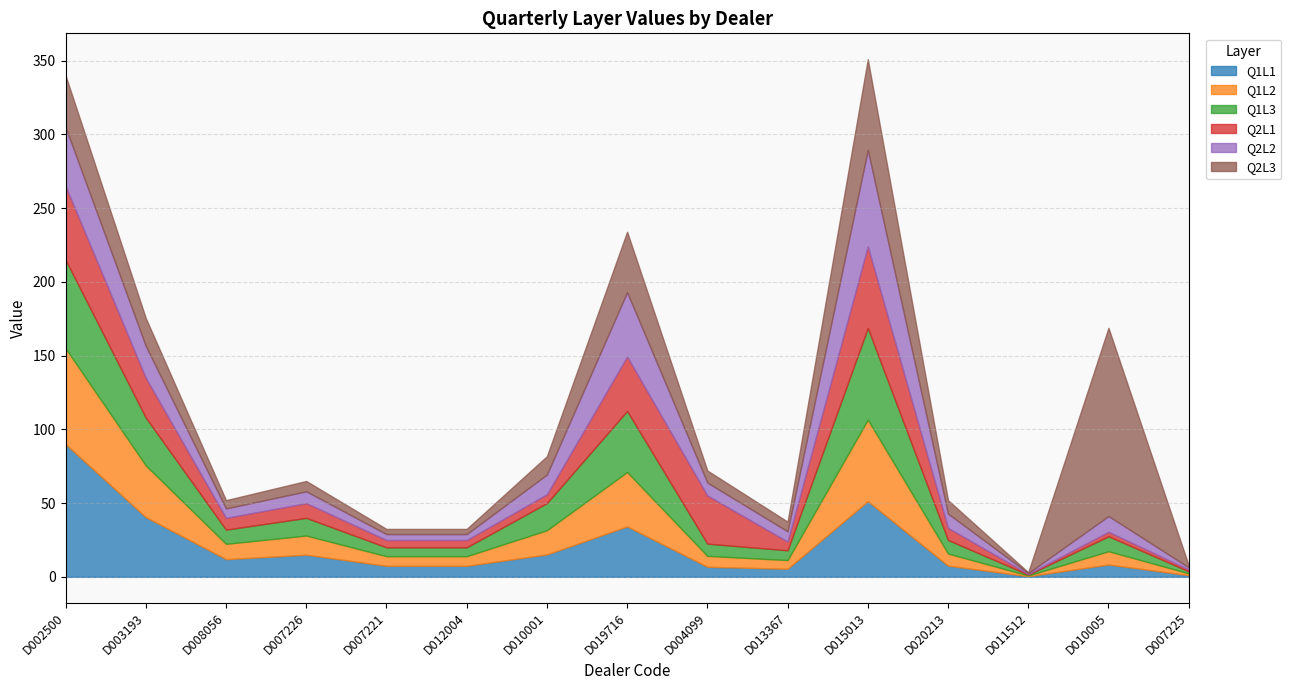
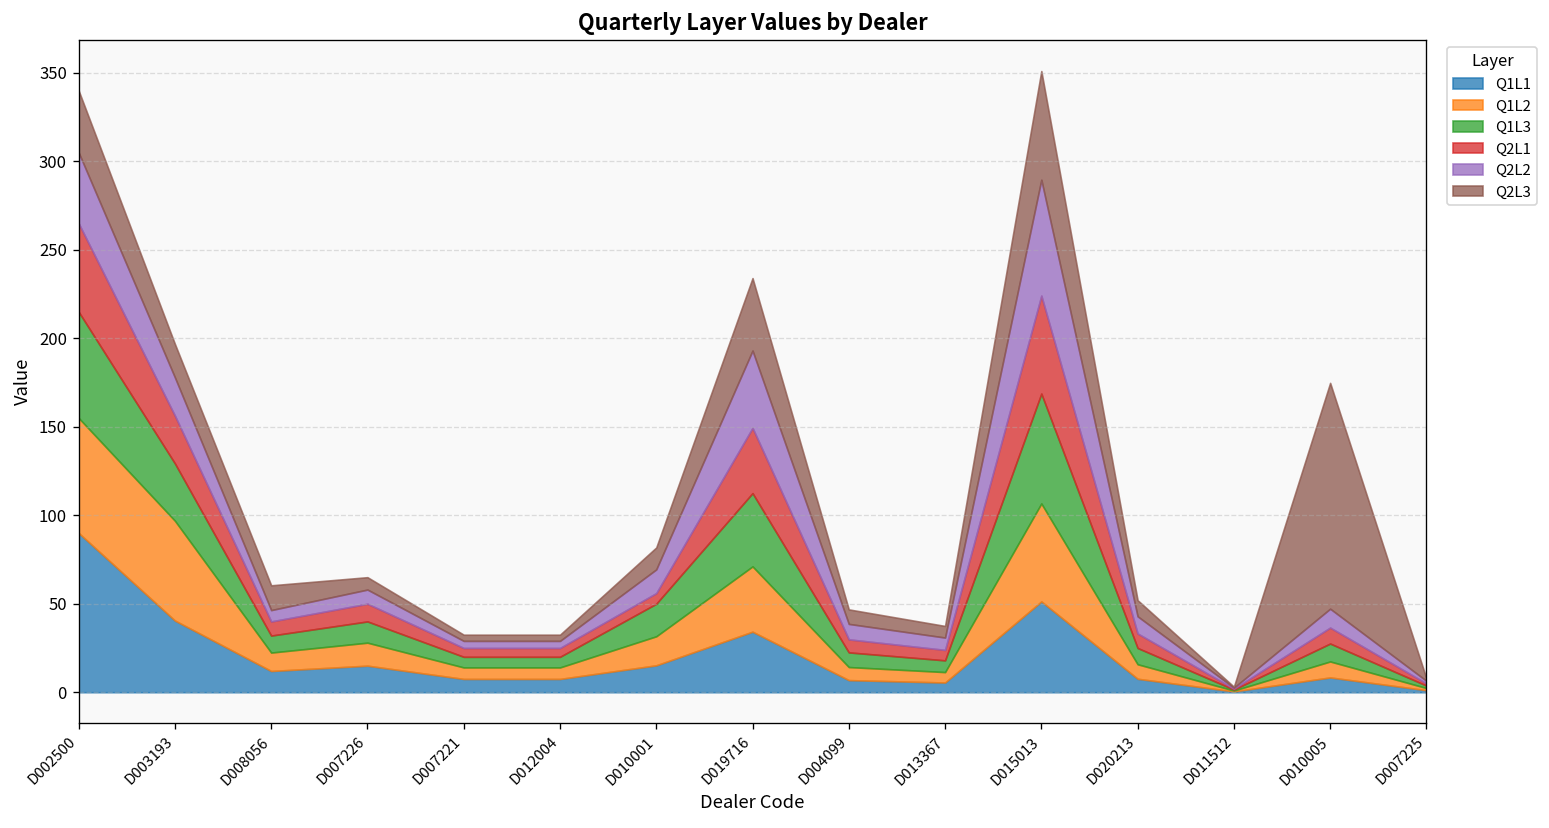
  {
    "Q1L1": {
      "D002500": 90,
      "D003193": 41,
      "D008056": 12,
      "D007226": 15,
      "D007221": 8,
      "D012004": 8,
      "D010001": 15,
      "D019716": 34,
      "D004099": 7,
      "D013367": 5,
      "D015013": 51,
      "D020213": 8,
      "D010005": 8
    },
    "Q1L2": {
      "D002500": 65,
-     "D003193": 35,
+     "D003193": 56,
      "D008056": 10,
      "D007226": 13,
      "D007221": 7,
      "D012004": 7,
      "D010001": 16,
      "D019716": 37,
      "D004099": 7,
      "D013367": 6,
      "D015013": 55,
      "D020213": 8,
      "D010005": 9
    },
    "Q1L3": {
      "D002500": 60,
      "D003193": 32,
      "D008056": 10,
      "D007226": 12,
      "D007221": 6,
      "D012004": 6,
      "D010001": 18,
      "D019716": 41,
      "D004099": 8,
      "D013367": 7,
      "D015013": 62,
      "D020213": 9,
      "D010005": 10
    },
    "Q2L1": {
      "D002500": 50,
      "D003193": 27,
      "D008056": 8,
      "D007226": 10,
      "D007221": 5,
      "D012004": 5,
      "D010001": 6,
      "D019716": 37,
-     "D004099": 33,
+     "D004099": 7,
      "D013367": 6,
      "D015013": 55,
      "D020213": 8,
-     "D010005": 3
+     "D010005": 9
    },
    "Q2L2": {
      "D002500": 40,
      "D003193": 22,
      "D008056": 6,
      "D007226": 8,
      "D007221": 4,
      "D012004": 4,
      "D010001": 13,
      "D019716": 44,
      "D004099": 9,
      "D013367": 7,
      "D015013": 65,
      "D020213": 10,
      "D010005": 11
    },
    "Q2L3": {
      "D002500": 35,
      "D003193": 19,
-     "D008056": 6,
+     "D008056": 14,
      "D007226": 7,
      "D007221": 4,
      "D012004": 4,
      "D010001": 12,
      "D019716": 41,
      "D004099": 8,
      "D013367": 7,
      "D015013": 61,
      "D020213": 9,
      "D010005": 128
    }
  }
